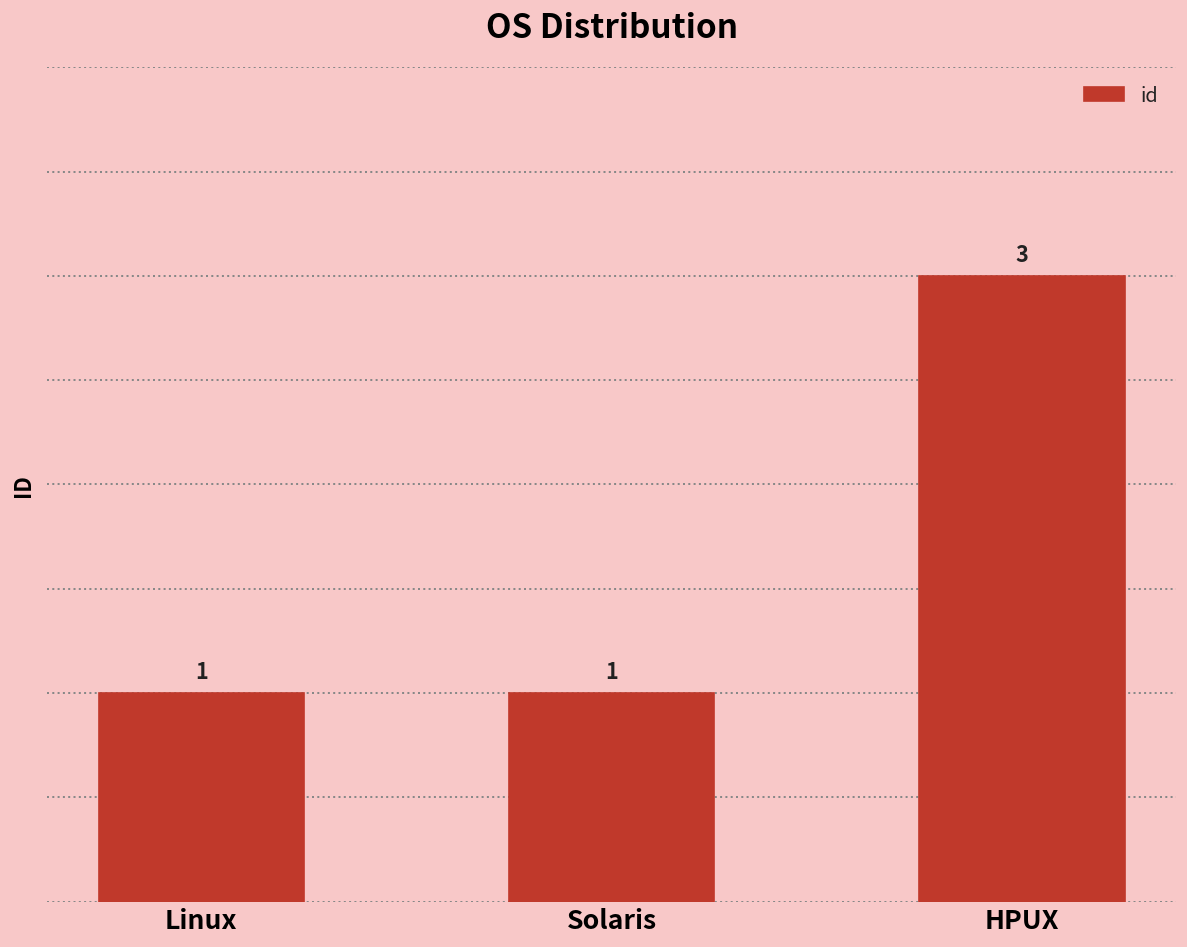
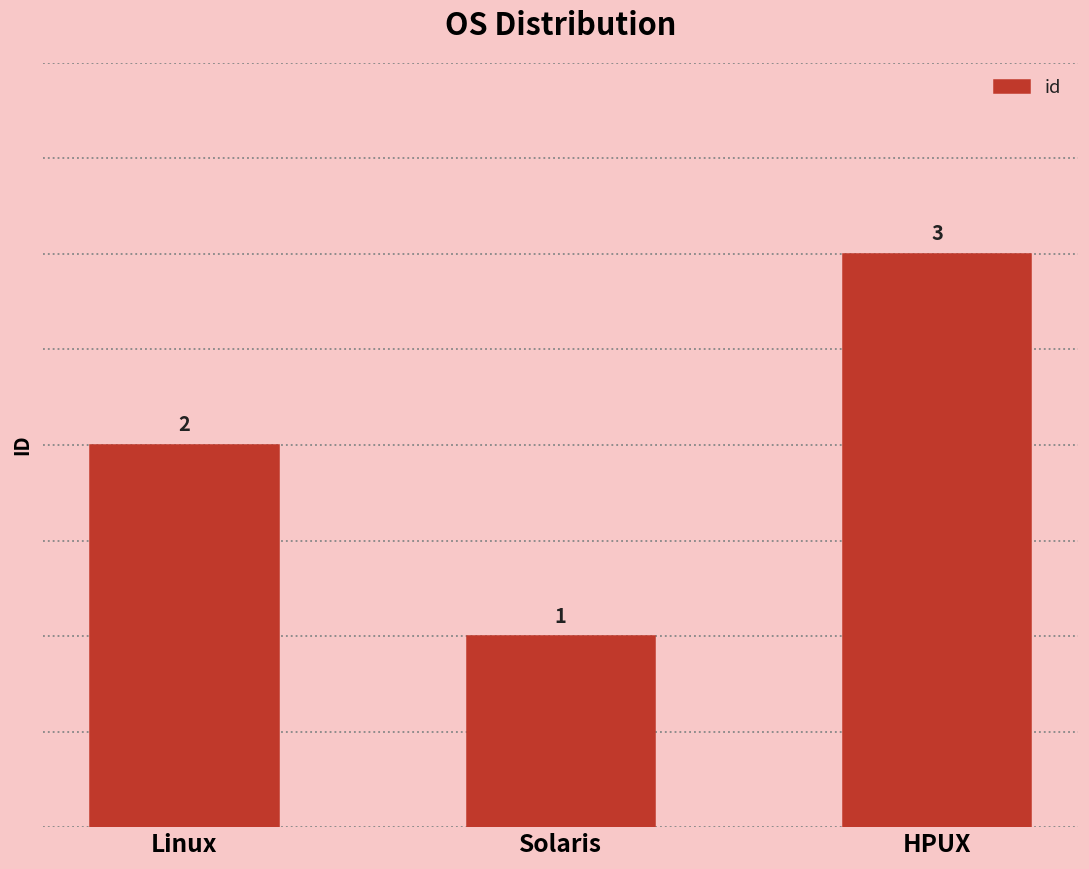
  {
-   "Linux": 1,
+   "Linux": 2,
    "Solaris": 1,
    "HPUX": 3
  }
